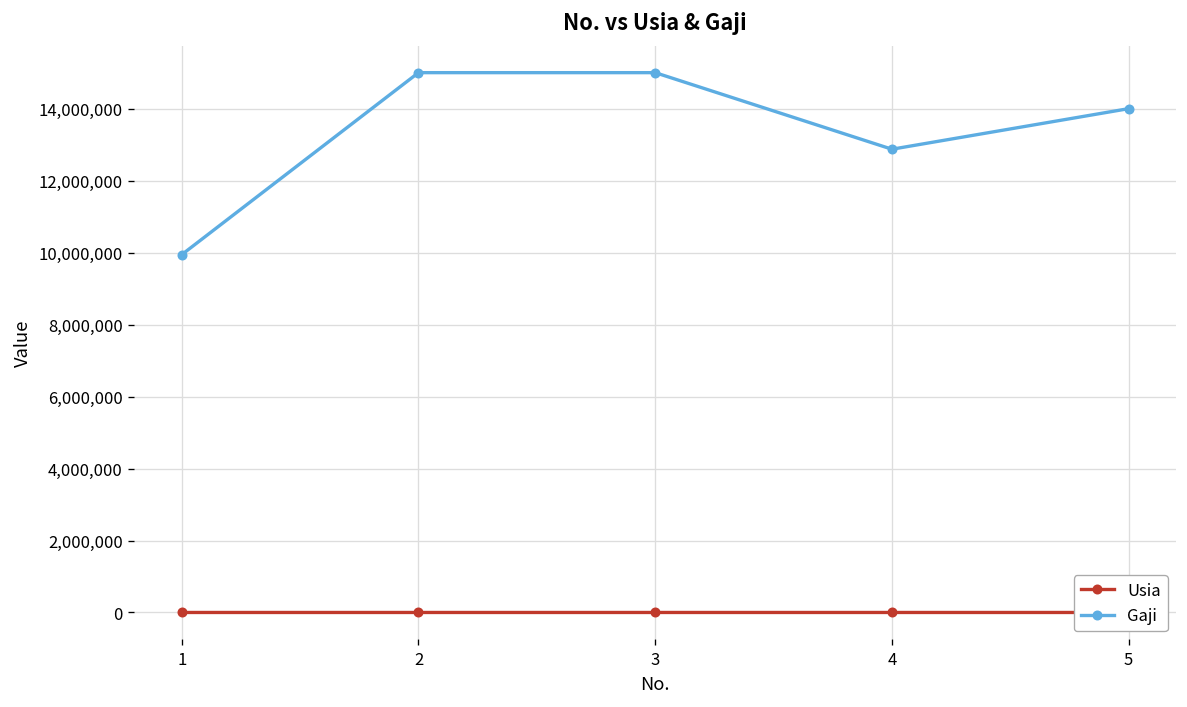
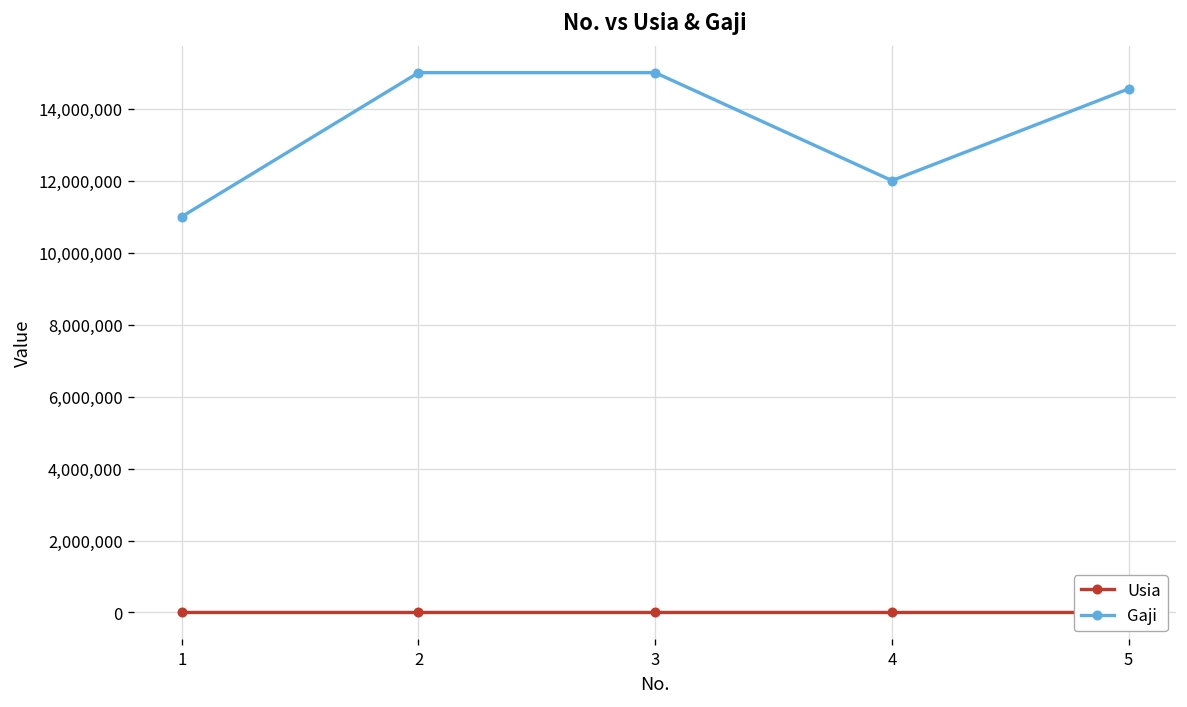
  {
    "Usia": {
      "1": "0",
      "2": "0",
      "3": "0",
      "4": "0"
    },
    "Gaji": {
-     "1": "9,900,000",
+     "1": "11,000,000",
      "2": "15,000,000",
      "3": "15,000,000",
-     "4": "12,900,000",
-     "5": "14,000,000"
+     "4": "12,000,000",
+     "5": "14,600,000"
    }
  }
